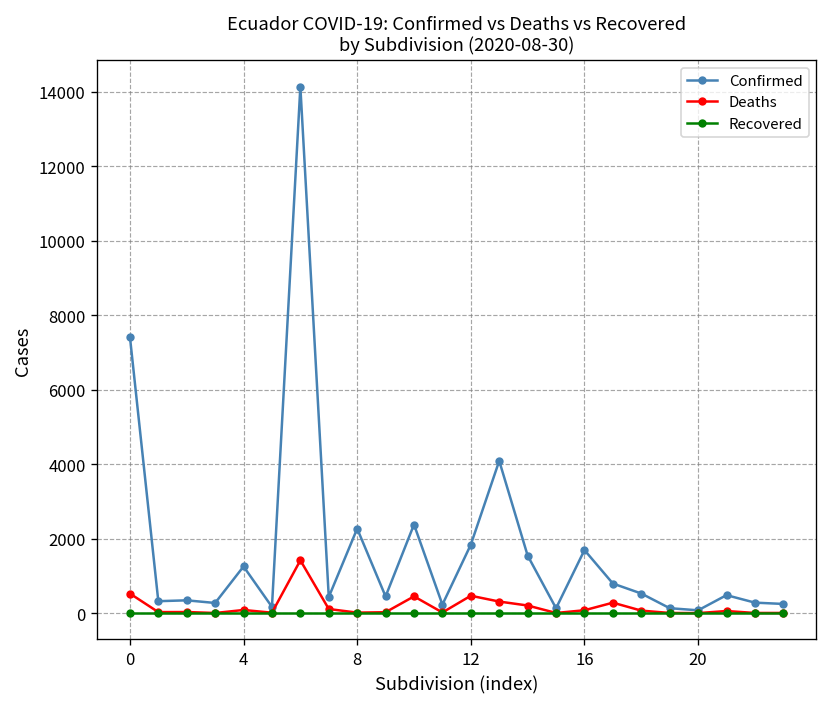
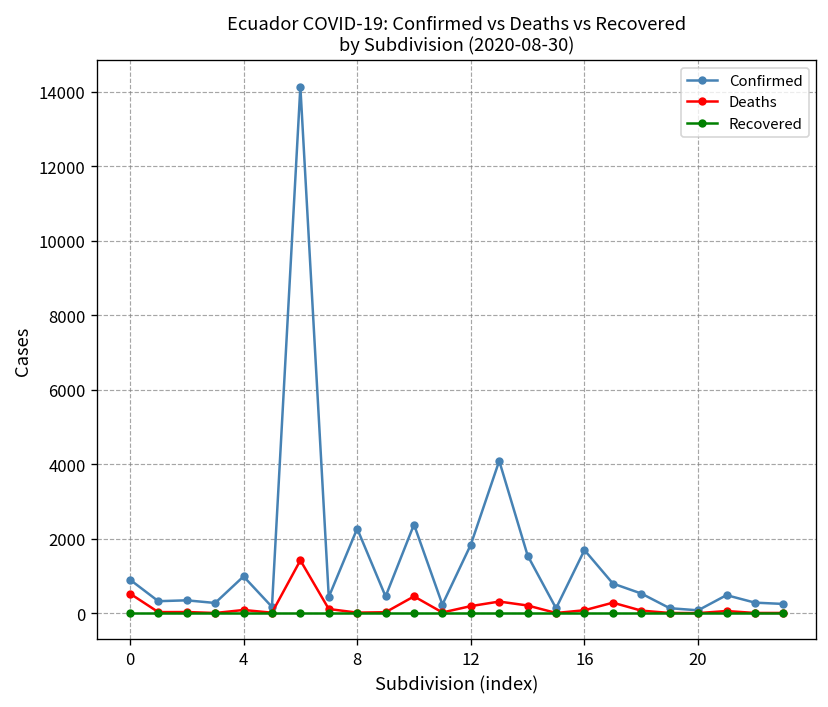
  {
    "Confirmed": {
-     "0": 7400,
-     "4": 1300,
+     "0": 900,
+     "4": 1000,
      "8": 2300,
      "12": 1800,
      "16": 1700
    },
    "Deaths": {
      "0": 500,
      "4": 100,
-     "12": 500
+     "12": 200
    },
    "Recovered": {
      "0": 0,
      "4": 0,
      "12": 0
    }
  }
